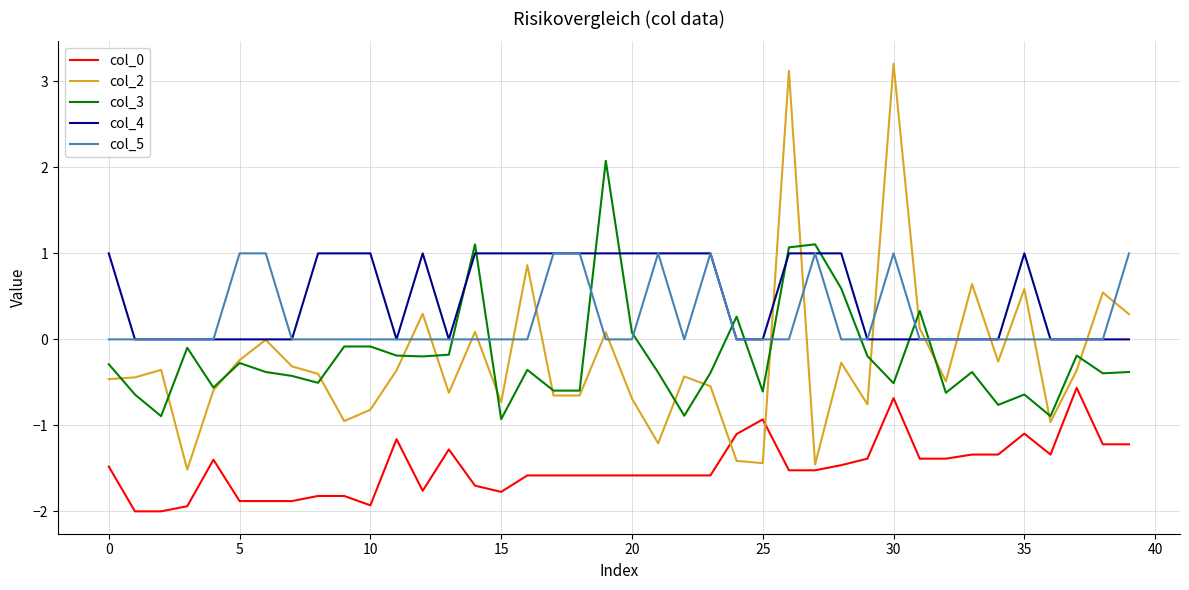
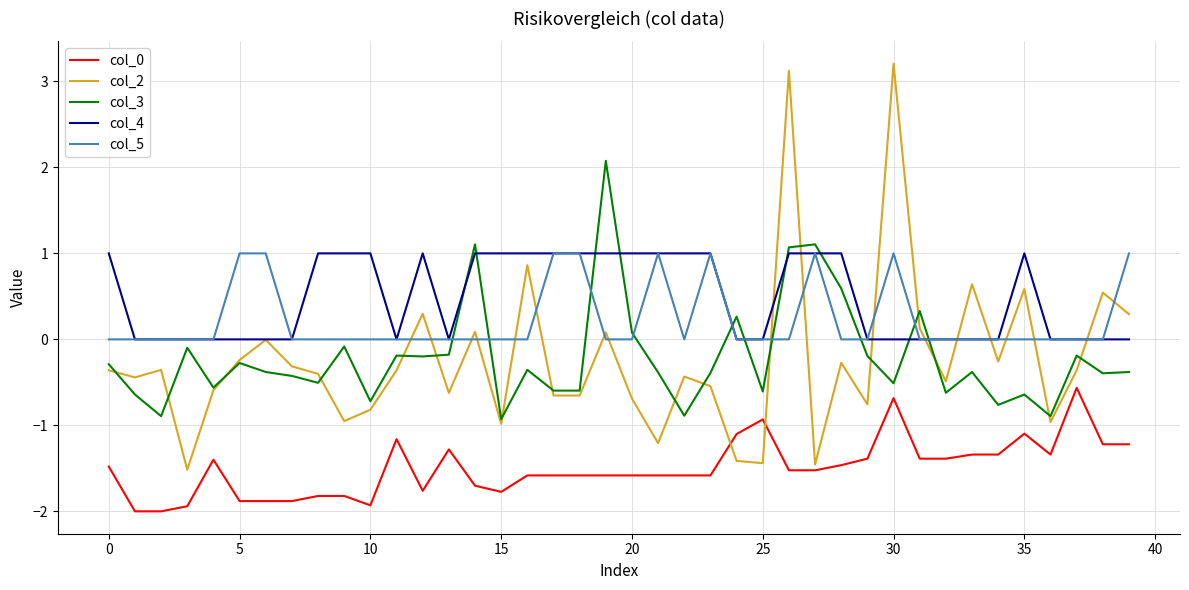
  {
    "col_0": {
      "0": -1.5,
      "5": -1.9,
      "10": -1.9,
      "15": -1.8,
      "20": -1.6,
      "25": -0.9,
      "30": -0.7,
      "35": -1.1
    },
    "col_2": {
-     "0": -0.5,
+     "0": -0.4,
      "5": -0.2,
      "10": -0.8,
-     "15": -0.7,
+     "15": -1.0,
      "20": -0.7,
      "25": -1.4,
      "30": 3.2,
      "35": 0.6
    },
    "col_3": {
      "0": -0.3,
      "5": -0.3,
-     "10": -0.1,
+     "10": -0.7,
      "15": -0.9,
      "20": 0.1,
      "25": -0.6,
      "30": -0.5,
      "35": -0.6
    },
    "col_4": {
      "0": 1.0,
      "5": 0.0,
      "10": 1.0,
      "15": 1.0,
      "20": 1.0,
      "30": 0.0,
      "35": 1.0
    },
    "col_5": {
      "0": 0.0,
      "5": 1.0,
      "10": 0.0,
      "15": 0.0,
      "20": 0.0,
      "30": 1.0,
      "35": 0.0
    }
  }
